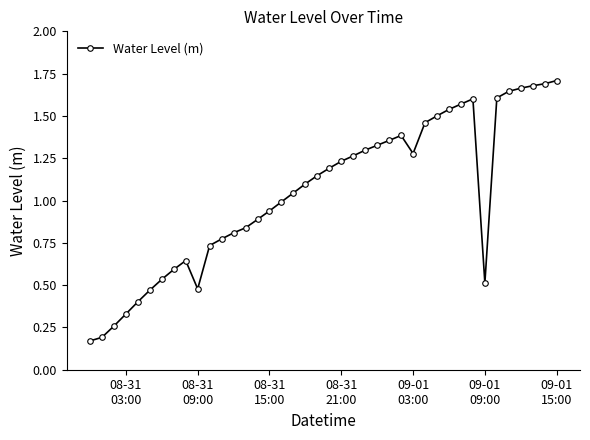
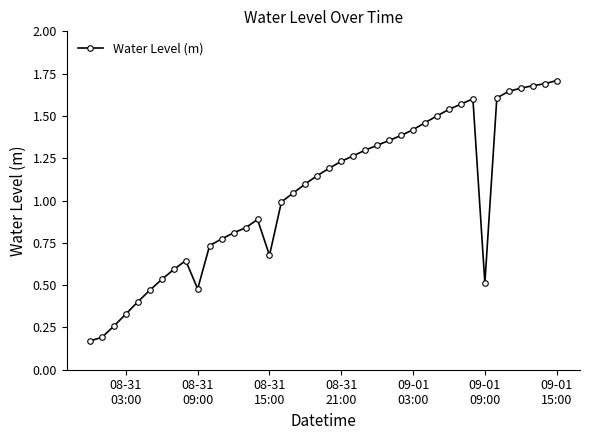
  {
    "08-31 03:00": 0.33,
    "08-31 09:00": 0.48,
-   "08-31 15:00": 0.94,
+   "08-31 15:00": 0.68,
    "08-31 21:00": 1.23,
-   "09-01 03:00": 1.28,
+   "09-01 03:00": 1.42,
    "09-01 09:00": 0.51,
    "09-01 15:00": 1.71
  }
